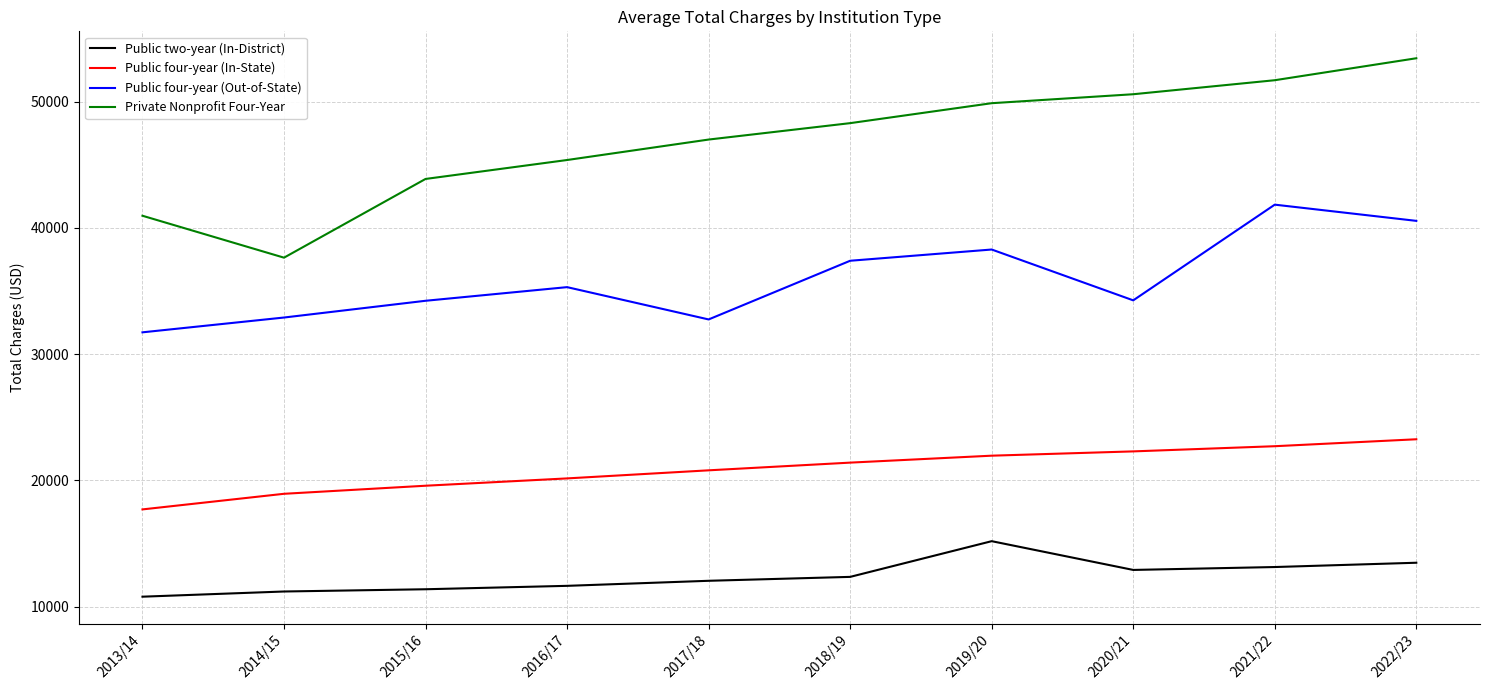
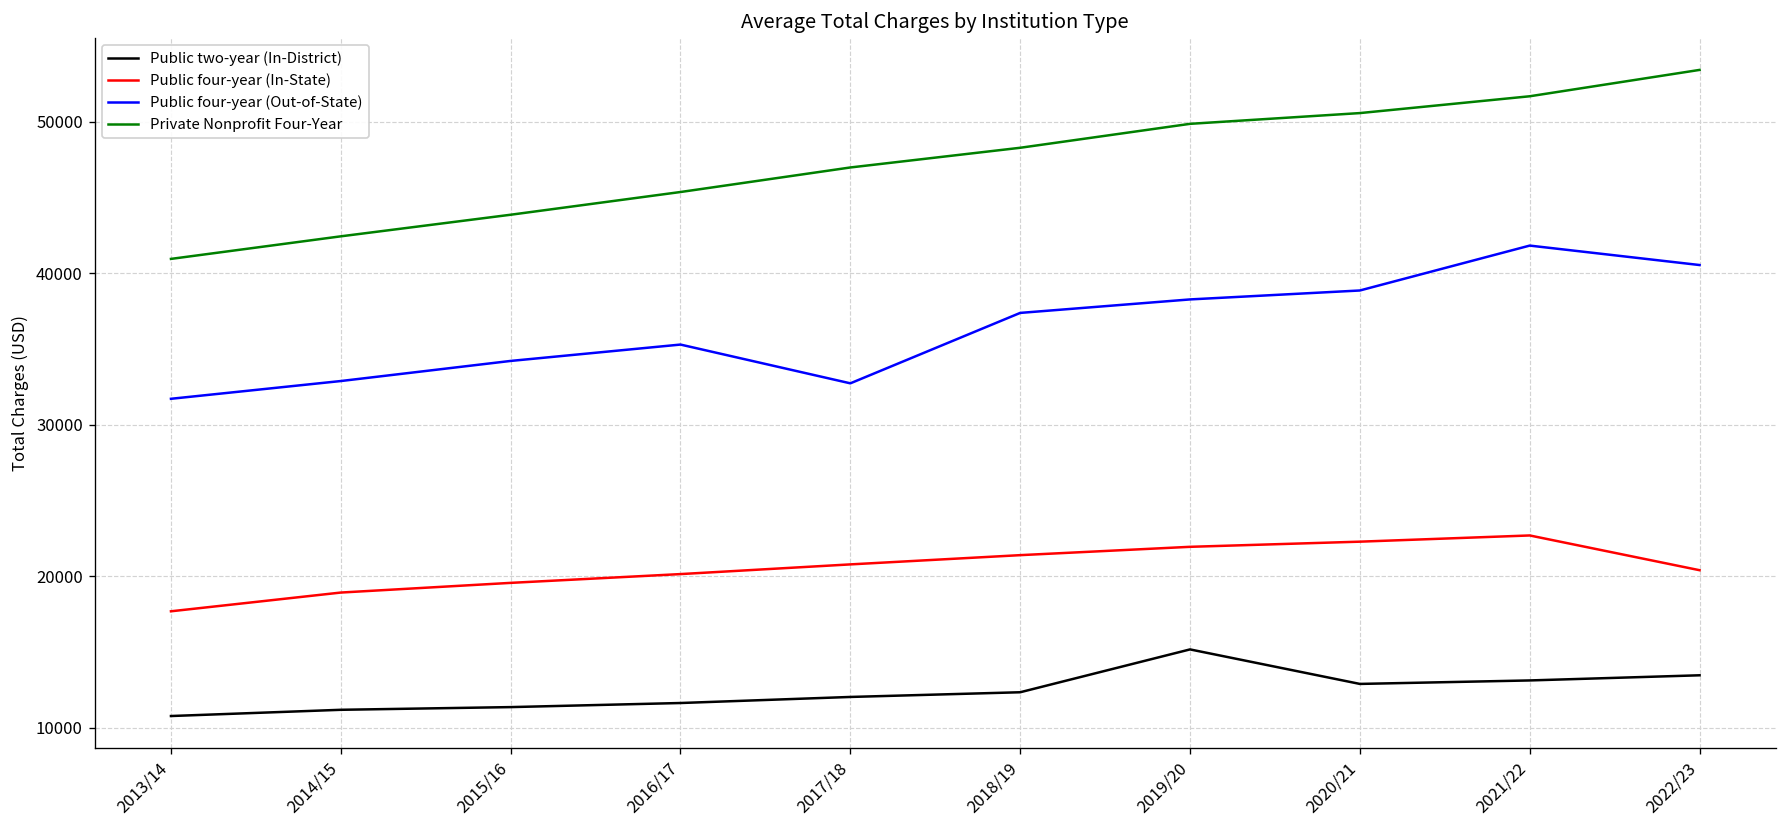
  {
    "Public two-year (In-District)": {
      "2013/14": 10800,
      "2014/15": 11200,
      "2015/16": 11400,
      "2016/17": 11600,
      "2017/18": 12000,
      "2018/19": 12400,
      "2019/20": 15200,
      "2020/21": 12900,
      "2021/22": 13100,
      "2022/23": 13500
    },
    "Public four-year (In-State)": {
      "2013/14": 17700,
      "2014/15": 18900,
      "2015/16": 19600,
      "2016/17": 20200,
      "2017/18": 20800,
      "2018/19": 21400,
      "2019/20": 22000,
      "2020/21": 22300,
      "2021/22": 22700,
-     "2022/23": 23300
+     "2022/23": 20400
    },
    "Public four-year (Out-of-State)": {
      "2013/14": 31700,
      "2014/15": 32900,
      "2015/16": 34200,
      "2016/17": 35300,
      "2017/18": 32700,
      "2018/19": 37400,
      "2019/20": 38300,
-     "2020/21": 34300,
+     "2020/21": 38900,
      "2021/22": 41800,
      "2022/23": 40600
    },
    "Private Nonprofit Four-Year": {
      "2013/14": 41000,
-     "2014/15": 37600,
+     "2014/15": 42400,
      "2015/16": 43900,
      "2016/17": 45400,
      "2017/18": 47000,
      "2018/19": 48300,
      "2019/20": 49900,
      "2020/21": 50600,
      "2021/22": 51700,
      "2022/23": 53400
    }
  }
